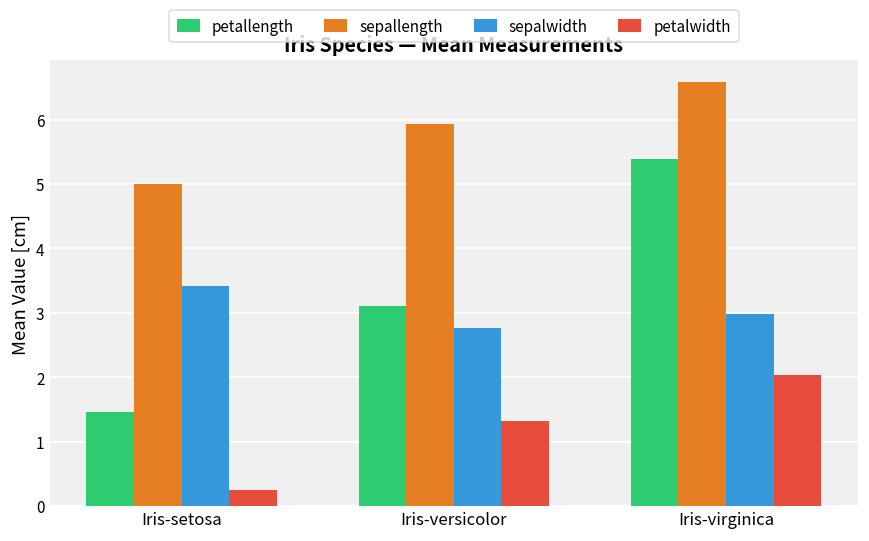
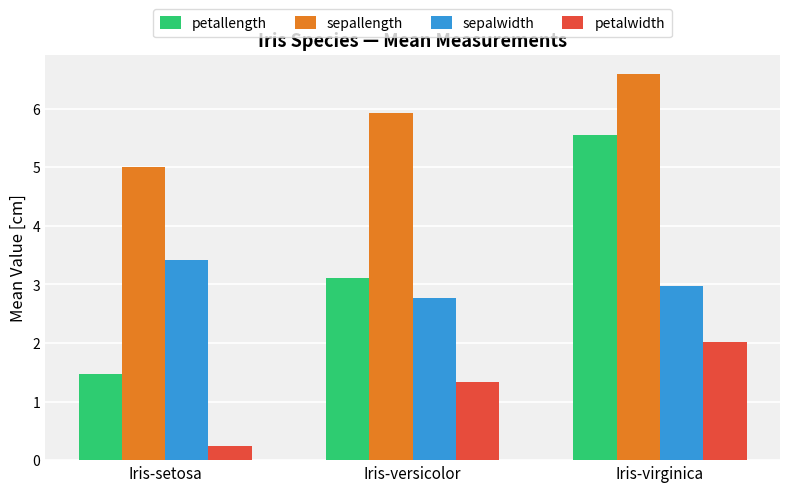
  {
    "petallength": {
      "Iris-setosa": 1.5,
      "Iris-versicolor": 3.1,
-     "Iris-virginica": 5.4
+     "Iris-virginica": 5.6
    },
    "sepalwidth": {
      "Iris-setosa": 3.4,
      "Iris-versicolor": 2.8,
      "Iris-virginica": 3.0
    }
  }
